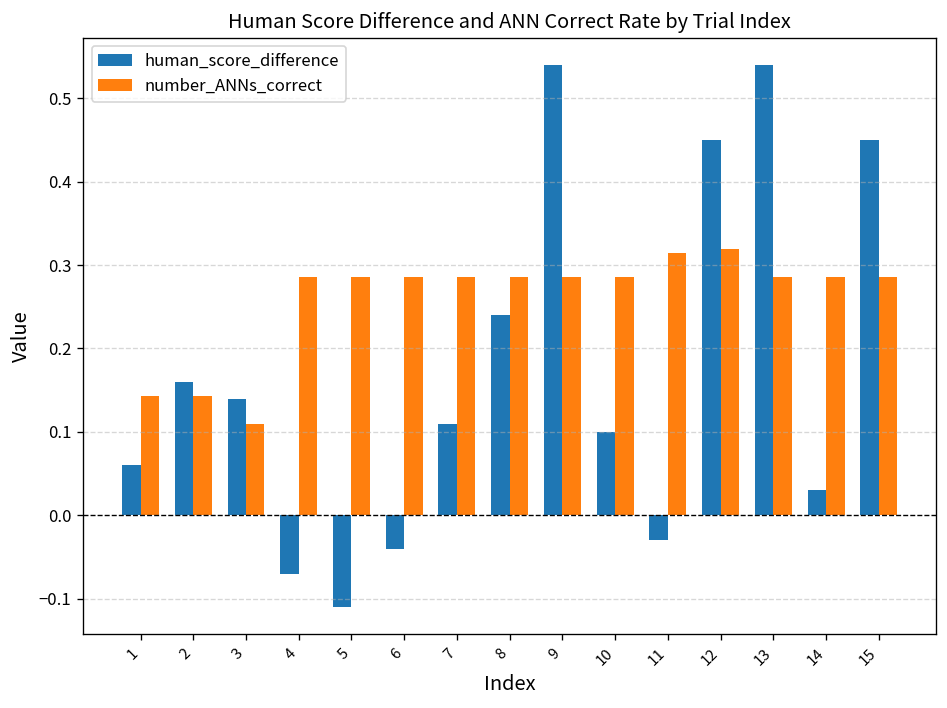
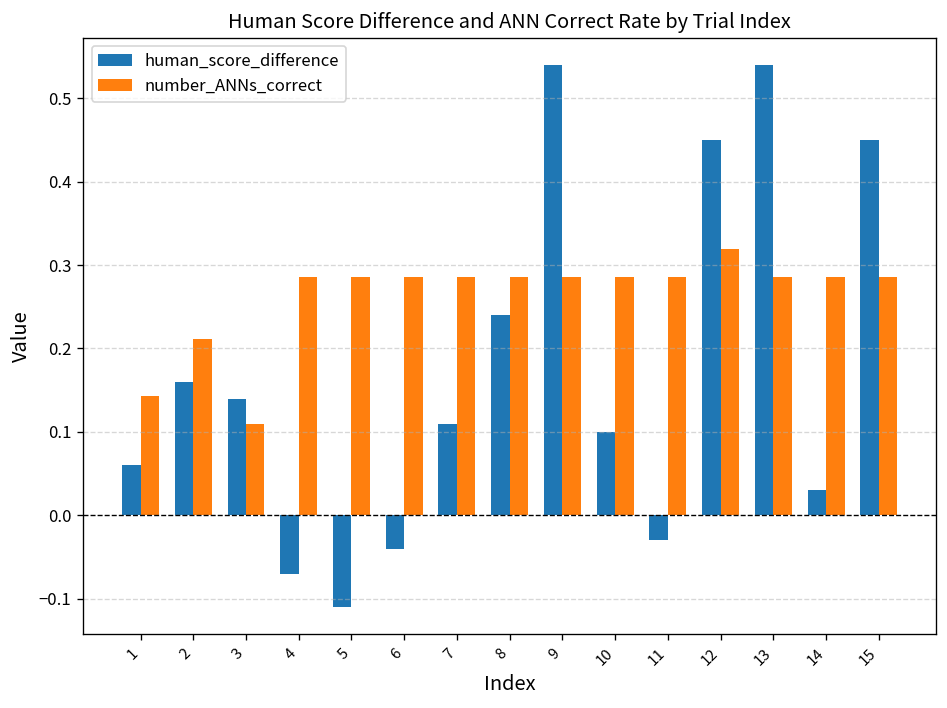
  {
    "human_score_difference": {
      "1": 0.06,
      "2": 0.16,
      "3": 0.14,
      "4": -0.07,
      "5": -0.11,
      "6": -0.04,
      "7": 0.11,
      "8": 0.24,
      "9": 0.54,
      "10": 0.10,
      "11": -0.03,
      "12": 0.45,
      "13": 0.54,
      "14": 0.03,
      "15": 0.45
    },
    "number_ANNs_correct": {
      "1": 0.14,
-     "2": 0.14,
+     "2": 0.21,
      "3": 0.11,
      "4": 0.29,
      "5": 0.29,
      "6": 0.29,
      "7": 0.29,
      "8": 0.29,
      "9": 0.29,
      "10": 0.29,
-     "11": 0.31,
+     "11": 0.29,
      "12": 0.32,
      "13": 0.29,
      "14": 0.29,
      "15": 0.29
    }
  }
